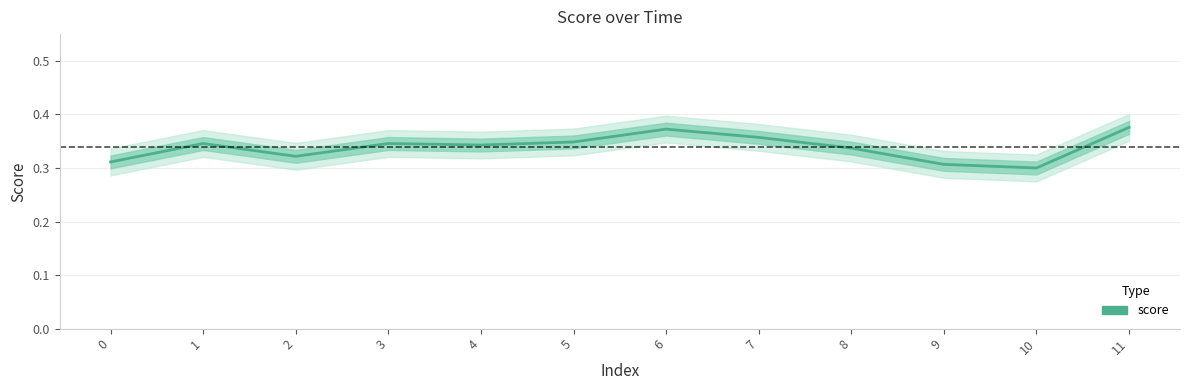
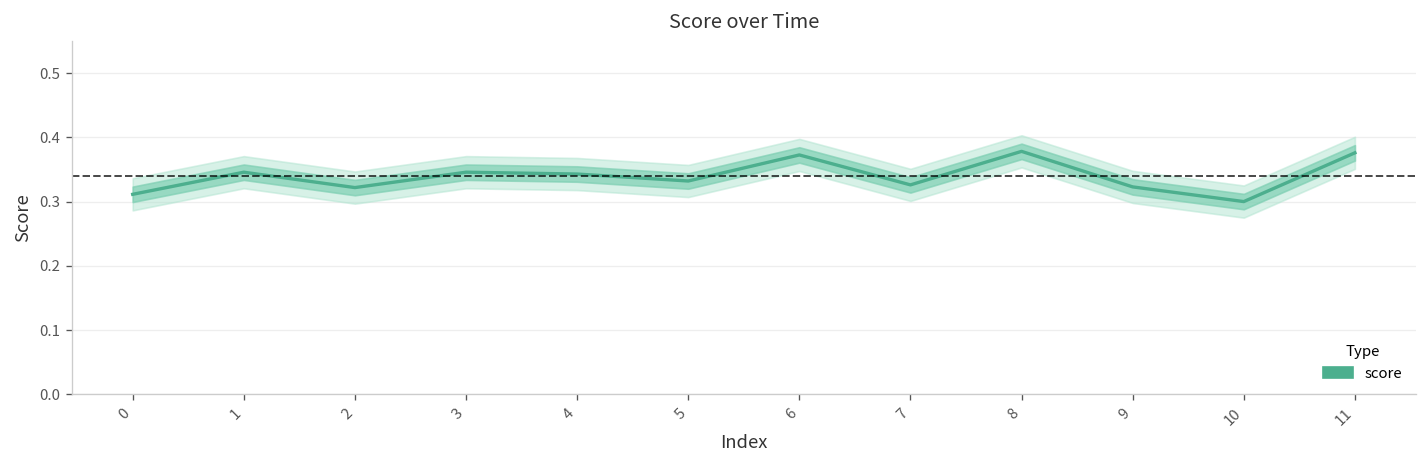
  {
    "score": {
      "0": 0.31,
      "1": 0.35,
      "2": 0.32,
      "3": 0.35,
      "4": 0.34,
-     "5": 0.35,
+     "5": 0.33,
      "6": 0.37,
-     "7": 0.36,
-     "8": 0.34,
-     "9": 0.31,
+     "7": 0.33,
+     "8": 0.38,
+     "9": 0.32,
      "10": 0.30,
      "11": 0.38
    }
  }
